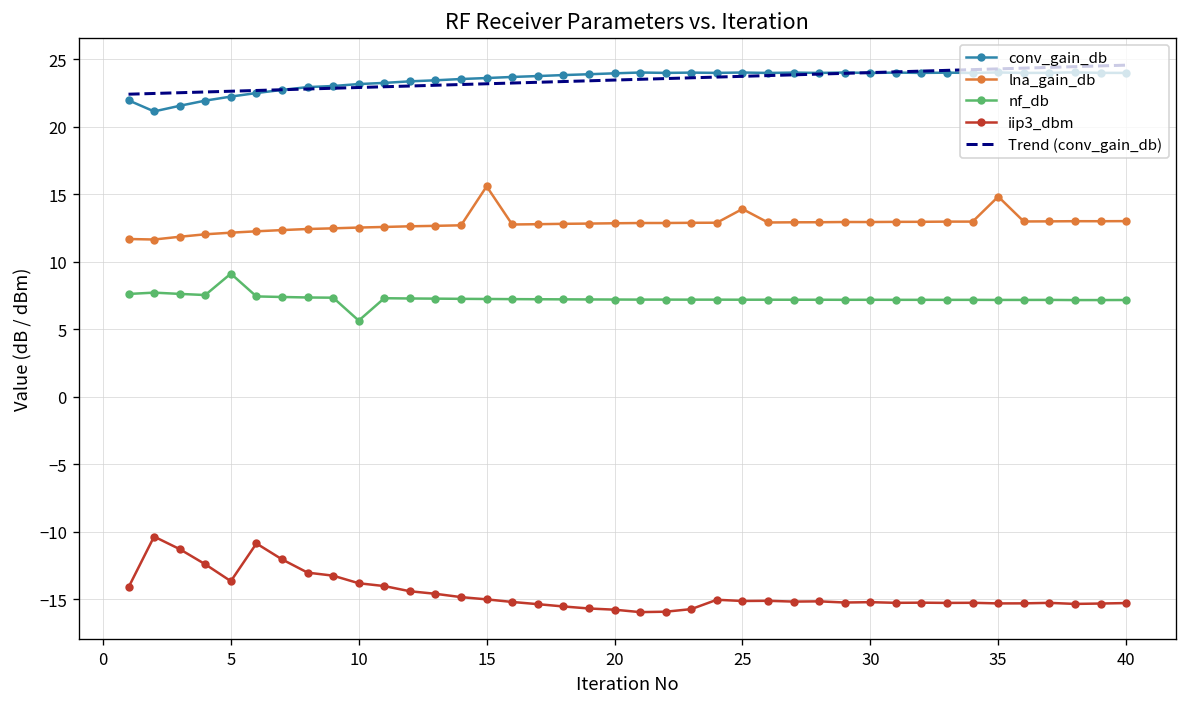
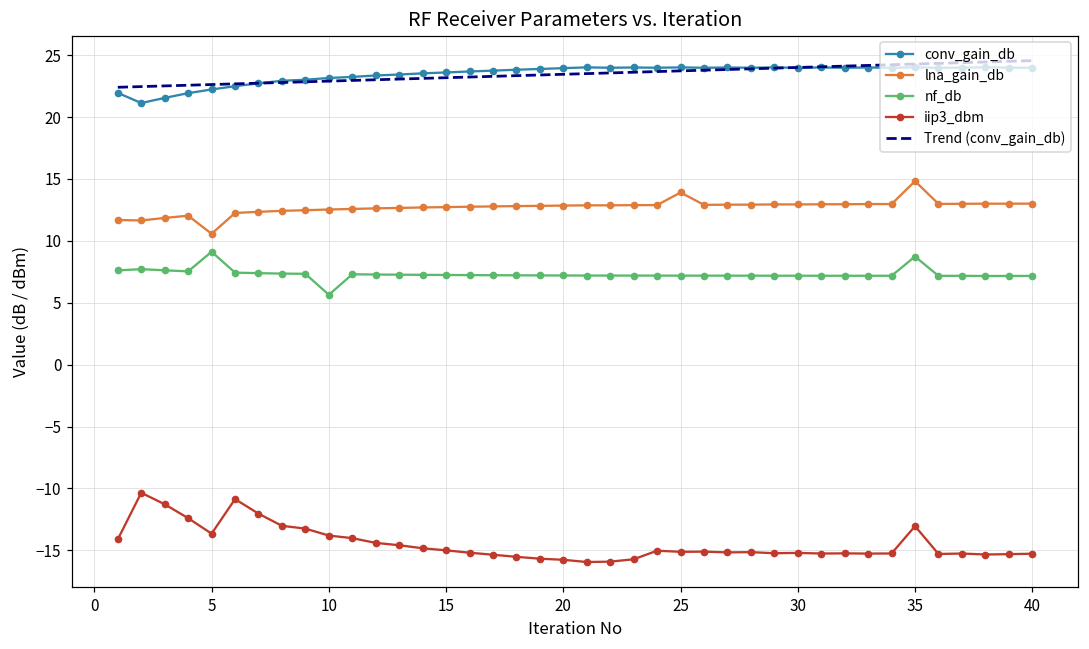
  {
    "conv_gain_db": {
      "5": 22.2,
      "10": 23.2,
      "15": 23.6,
      "20": 23.9,
      "25": 24.0
    },
    "lna_gain_db": {
-     "5": 12.1,
+     "5": 10.6,
      "10": 12.5,
-     "15": 15.6,
+     "15": 12.7,
      "20": 12.8,
      "25": 13.9,
      "30": 12.9,
      "35": 14.8,
      "40": 13.0
    },
    "nf_db": {
      "5": 9.1,
      "10": 5.6,
      "15": 7.2,
      "20": 7.2,
      "25": 7.2,
      "30": 7.2,
-     "35": 7.2,
+     "35": 8.7,
      "40": 7.2
    },
    "iip3_dbm": {
      "5": -13.7,
      "10": -13.8,
      "15": -15.0,
      "20": -15.8,
      "25": -15.1,
      "30": -15.2,
-     "35": -15.3,
+     "35": -13.0,
      "40": -15.3
    },
    "Trend (conv_gain_db)": {
      "5": 22.6,
      "10": 22.9,
      "15": 23.2,
      "20": 23.5,
      "25": 23.7
    }
  }
